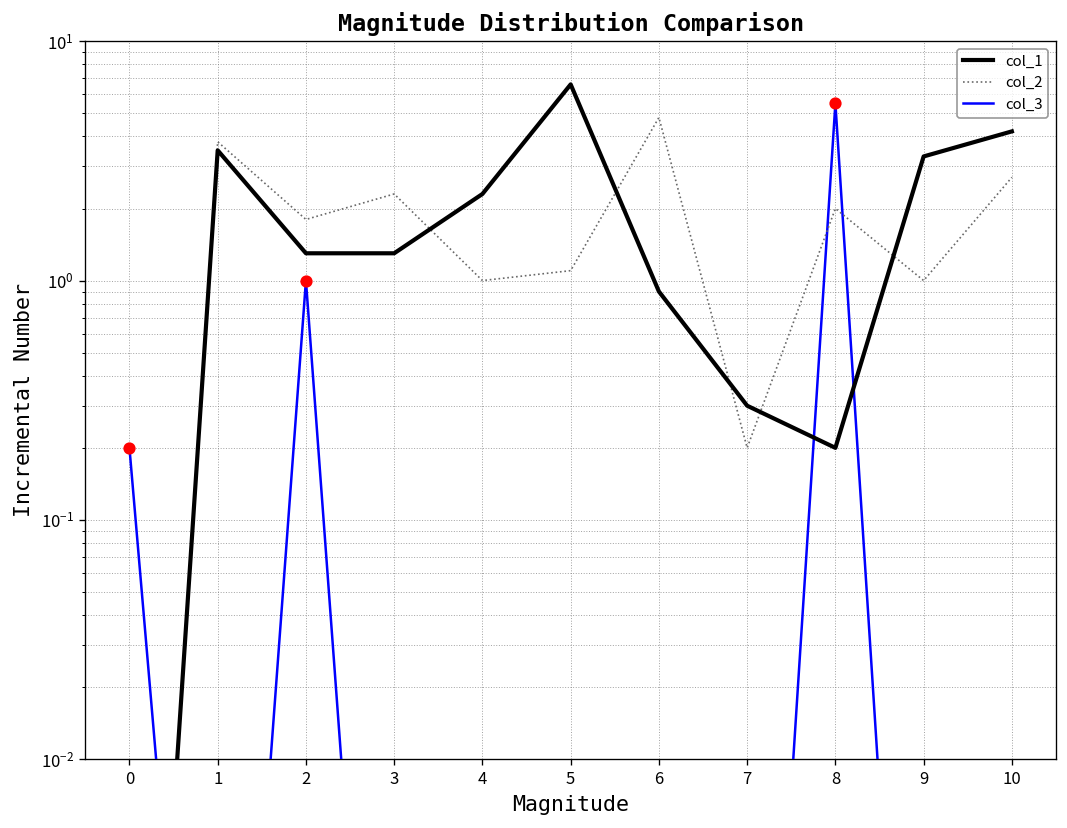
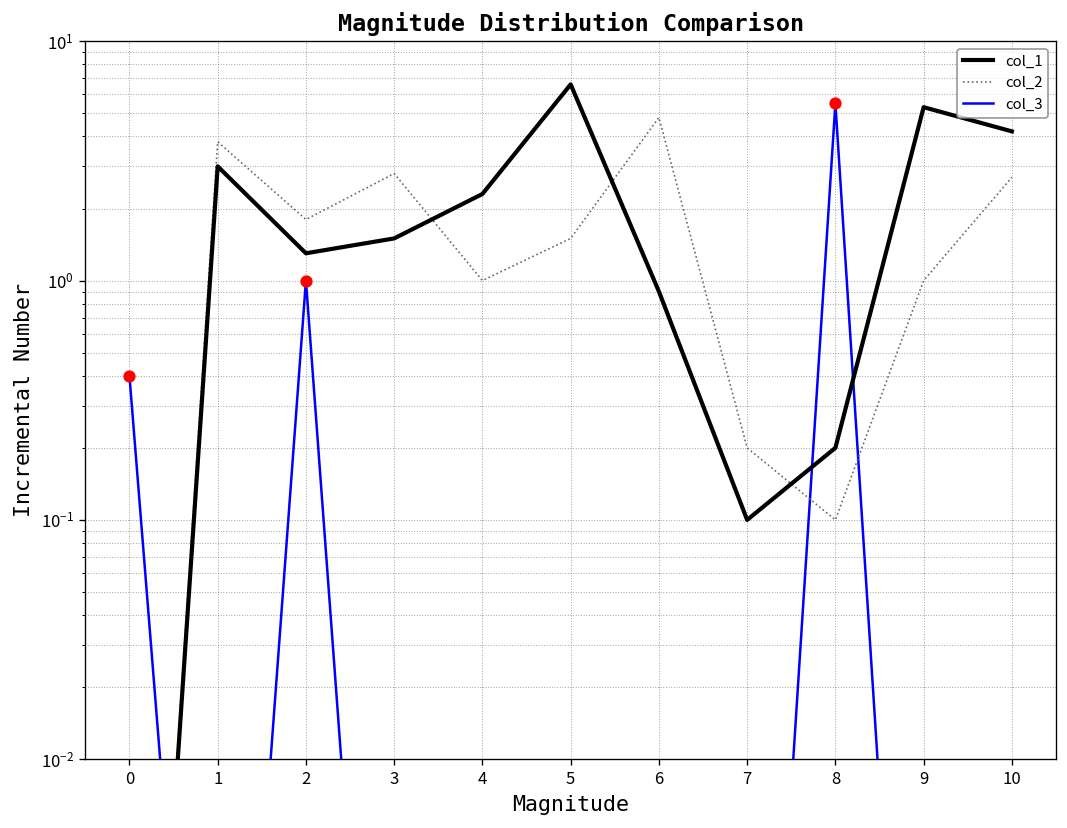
  {
    "col_1": {
-     "1": 3.5,
+     "1": 3.0,
      "2": 1.3,
-     "3": 1.3,
+     "3": 1.5,
      "4": 2.3,
      "5": 6.6,
      "6": 0.9,
-     "7": 0.3,
+     "7": 0.1,
      "8": 0.2,
-     "9": 3.3,
+     "9": 5.3,
      "10": 4.2
    },
    "col_2": {
      "1": 3.8,
      "2": 1.8,
-     "3": 2.3,
+     "3": 2.8,
      "4": 1.0,
-     "5": 1.1,
+     "5": 1.5,
      "6": 4.8,
      "7": 0.2,
-     "8": 2.0,
+     "8": 0.1,
      "9": 1.0,
      "10": 2.7
    },
    "col_3": {
-     "0": 0.2
+     "0": 0.4
    }
  }
